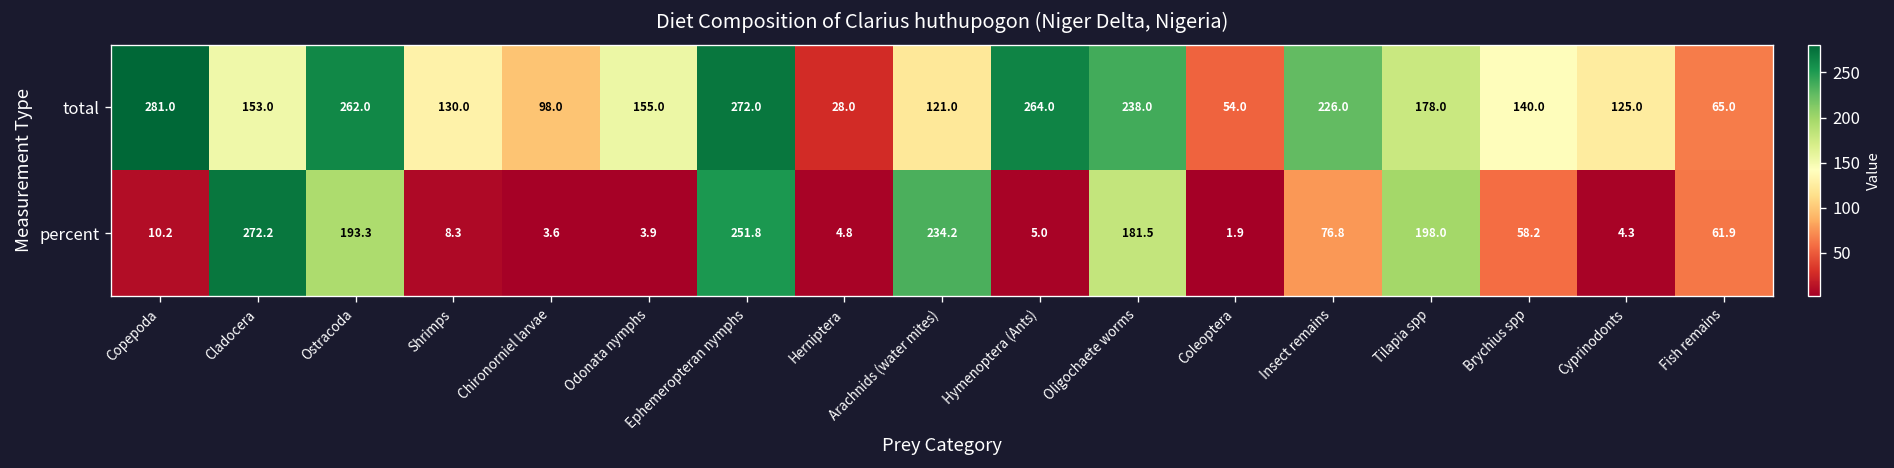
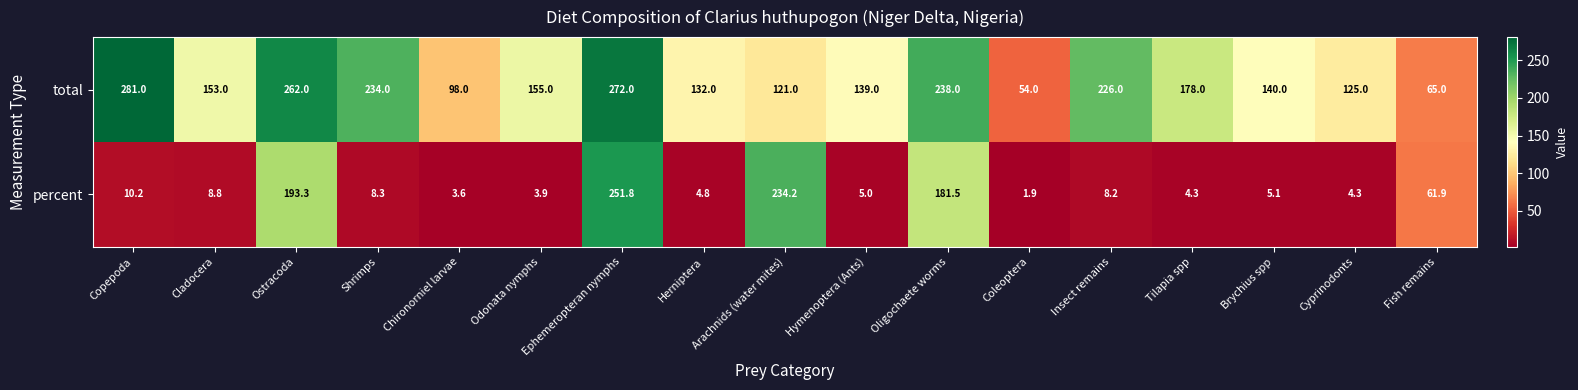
  {
    "total": {
      "Copepoda": 281.0,
      "Cladocera": 153.0,
      "Ostracoda": 262.0,
-     "Shrimps": 130.0,
+     "Shrimps": 234.0,
      "Chironorniel larvae": 98.0,
      "Odonata nymphs": 155.0,
      "Ephemeropteran nymphs": 272.0,
-     "Herniptera": 28.0,
+     "Herniptera": 132.0,
      "Arachnids (water mites)": 121.0,
-     "Hymenoptera (Ants)": 264.0,
+     "Hymenoptera (Ants)": 139.0,
      "Oligochaete worms": 238.0,
      "Coleoptera": 54.0,
      "Insect remains": 226.0,
      "Tilapia spp": 178.0,
      "Brychius spp": 140.0,
      "Cyprinodonts": 125.0,
      "Fish remains": 65.0
    },
    "percent": {
      "Copepoda": 10.2,
-     "Cladocera": 272.2,
+     "Cladocera": 8.8,
      "Ostracoda": 193.3,
      "Shrimps": 8.3,
      "Chironorniel larvae": 3.6,
      "Odonata nymphs": 3.9,
      "Ephemeropteran nymphs": 251.8,
      "Herniptera": 4.8,
      "Arachnids (water mites)": 234.2,
      "Hymenoptera (Ants)": 5.0,
      "Oligochaete worms": 181.5,
      "Coleoptera": 1.9,
-     "Insect remains": 76.8,
-     "Tilapia spp": 198.0,
-     "Brychius spp": 58.2,
+     "Insect remains": 8.2,
+     "Tilapia spp": 4.3,
+     "Brychius spp": 5.1,
      "Cyprinodonts": 4.3,
      "Fish remains": 61.9
    }
  }
